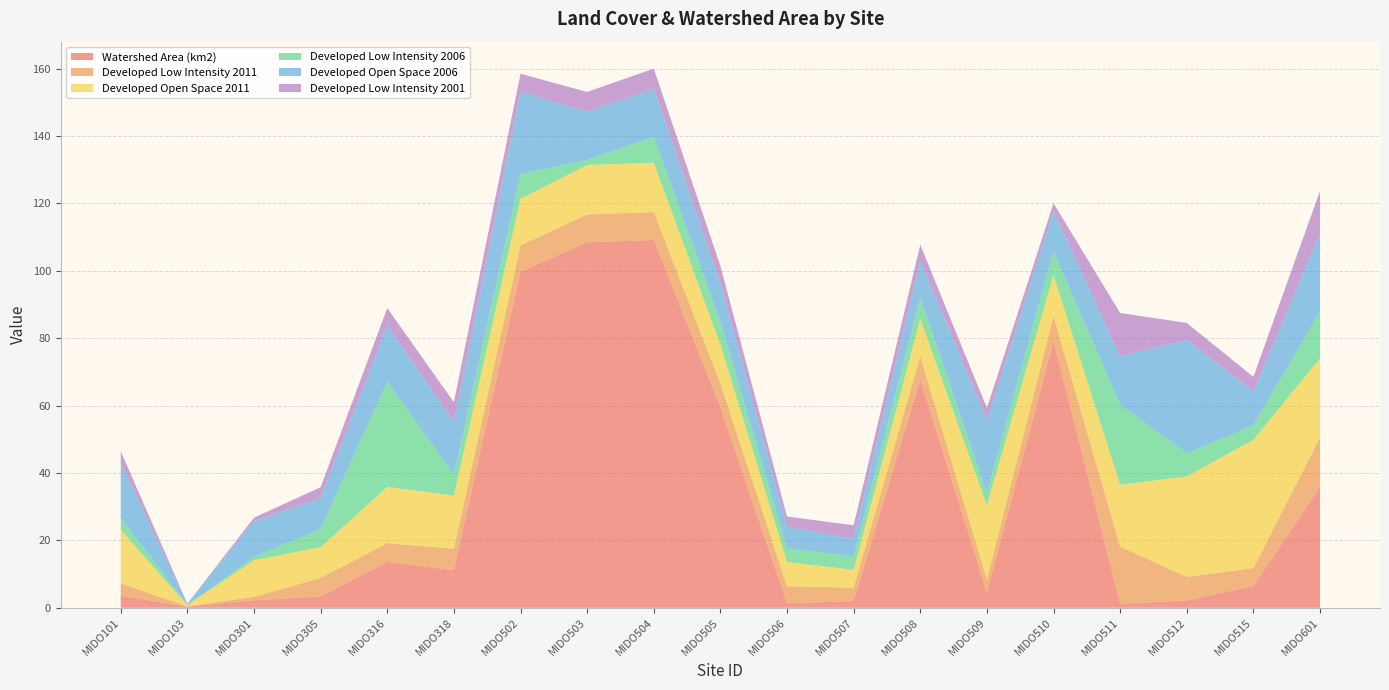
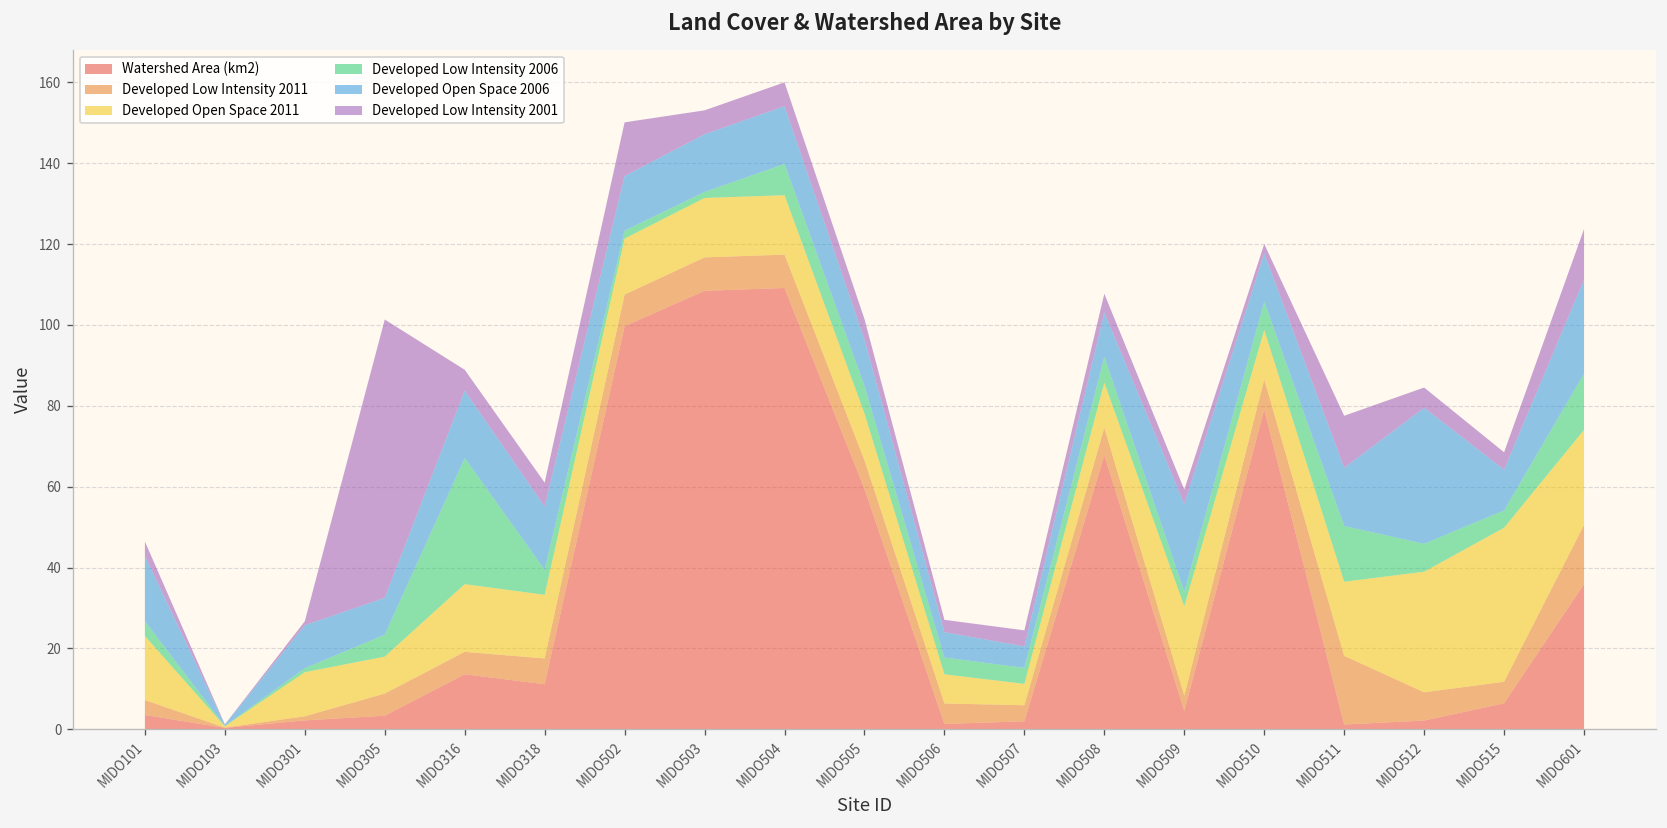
  {
    "Developed Open Space 2011": {
      "MIDO101": 16,
      "MIDO301": 11,
      "MIDO305": 9,
      "MIDO316": 17,
      "MIDO318": 16,
      "MIDO502": 14,
      "MIDO503": 15,
      "MIDO504": 15,
      "MIDO505": 12,
      "MIDO506": 7,
      "MIDO507": 5,
      "MIDO508": 11,
      "MIDO509": 22,
      "MIDO510": 12,
      "MIDO511": 18,
      "MIDO512": 30,
      "MIDO515": 38,
      "MIDO601": 24
    },
    "Developed Low Intensity 2006": {
      "MIDO101": 4,
      "MIDO301": 1,
      "MIDO305": 5,
      "MIDO316": 31,
      "MIDO318": 6,
-     "MIDO502": 7,
+     "MIDO502": 2,
      "MIDO503": 1,
      "MIDO504": 8,
      "MIDO505": 7,
      "MIDO506": 4,
      "MIDO507": 4,
      "MIDO508": 6,
      "MIDO509": 4,
      "MIDO510": 7,
-     "MIDO511": 24,
+     "MIDO511": 14,
      "MIDO512": 7,
      "MIDO515": 4,
      "MIDO601": 14
    },
    "Developed Open Space 2006": {
      "MIDO101": 16,
      "MIDO301": 11,
      "MIDO305": 9,
      "MIDO316": 17,
      "MIDO318": 16,
-     "MIDO502": 24,
+     "MIDO502": 14,
      "MIDO503": 14,
      "MIDO504": 14,
      "MIDO505": 12,
      "MIDO506": 6,
      "MIDO507": 5,
      "MIDO508": 11,
      "MIDO509": 22,
      "MIDO510": 12,
      "MIDO511": 14,
      "MIDO512": 34,
      "MIDO515": 10,
      "MIDO601": 23
    },
    "Developed Low Intensity 2001": {
      "MIDO101": 4,
      "MIDO301": 1,
-     "MIDO305": 3,
+     "MIDO305": 69,
      "MIDO316": 5,
      "MIDO318": 6,
-     "MIDO502": 5,
+     "MIDO502": 13,
      "MIDO503": 6,
      "MIDO504": 6,
      "MIDO505": 5,
      "MIDO506": 3,
      "MIDO507": 4,
      "MIDO508": 5,
      "MIDO509": 4,
      "MIDO510": 2,
      "MIDO511": 13,
      "MIDO512": 5,
      "MIDO515": 4,
      "MIDO601": 13
    }
  }
